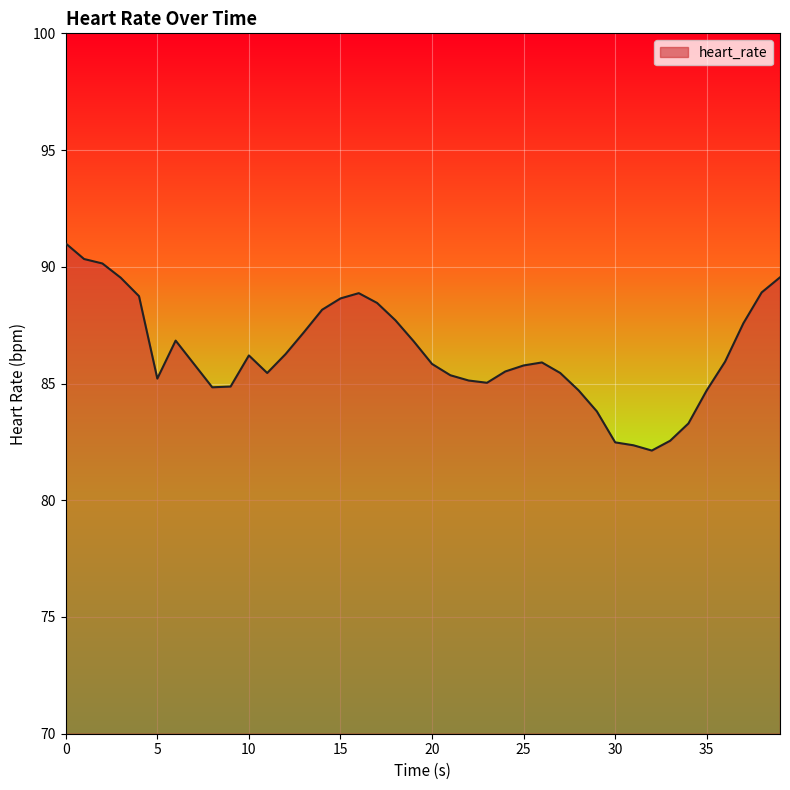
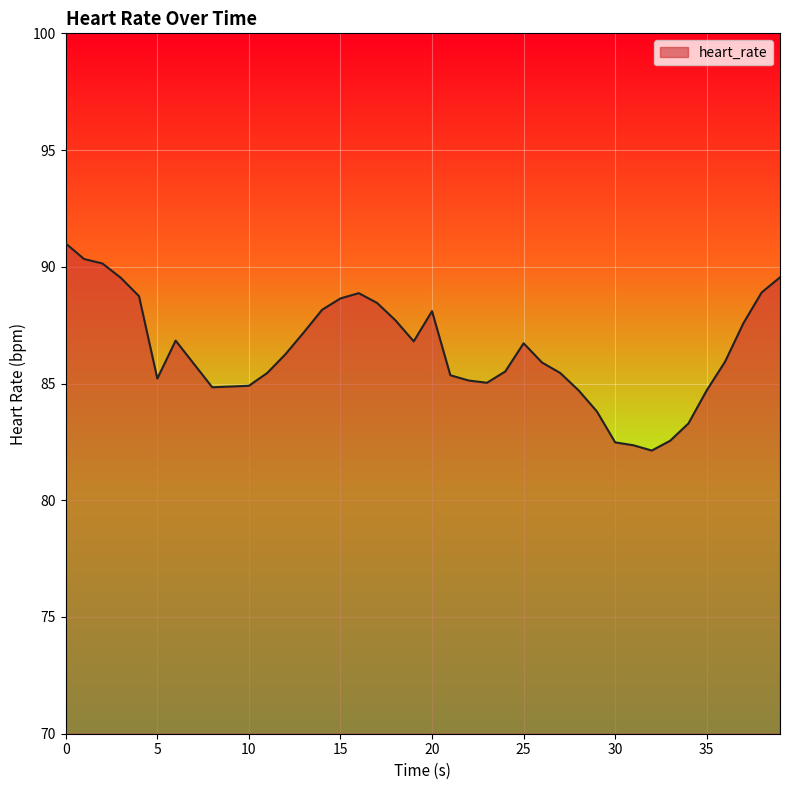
  {
    "0": 91.0,
    "5": 85.2,
-   "10": 86.2,
+   "10": 84.9,
    "15": 88.6,
-   "20": 85.8,
-   "25": 85.8,
+   "20": 88.1,
+   "25": 86.7,
    "30": 82.5,
    "35": 84.7
  }
